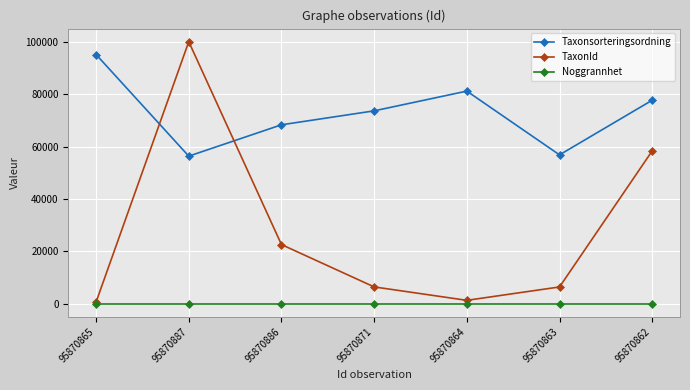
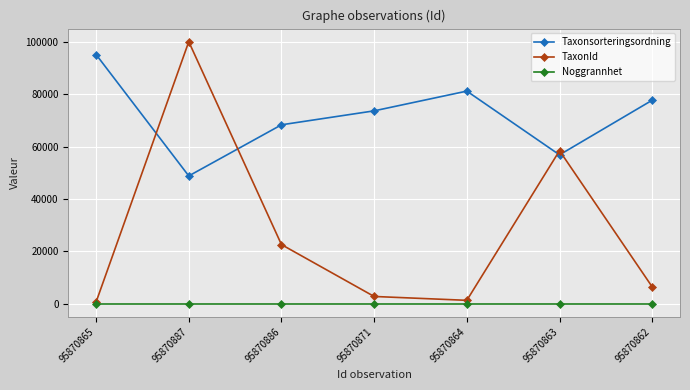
  {
    "Taxonsorteringsordning": {
      "95870865": 95000,
-     "95870887": 56000,
+     "95870887": 49000,
      "95870886": 68000,
      "95870871": 74000,
      "95870864": 81000,
      "95870863": 57000,
      "95870862": 78000
    },
    "TaxonId": {
      "95870887": 100000,
      "95870886": 23000,
-     "95870871": 6000,
+     "95870871": 3000,
      "95870864": 1000,
-     "95870863": 6000,
-     "95870862": 58000
+     "95870863": 58000,
+     "95870862": 6000
    },
    "Noggrannhet": {
      "95870887": 0,
      "95870886": 0,
      "95870871": 0,
      "95870864": 0,
      "95870863": 0,
      "95870862": 0
    }
  }
